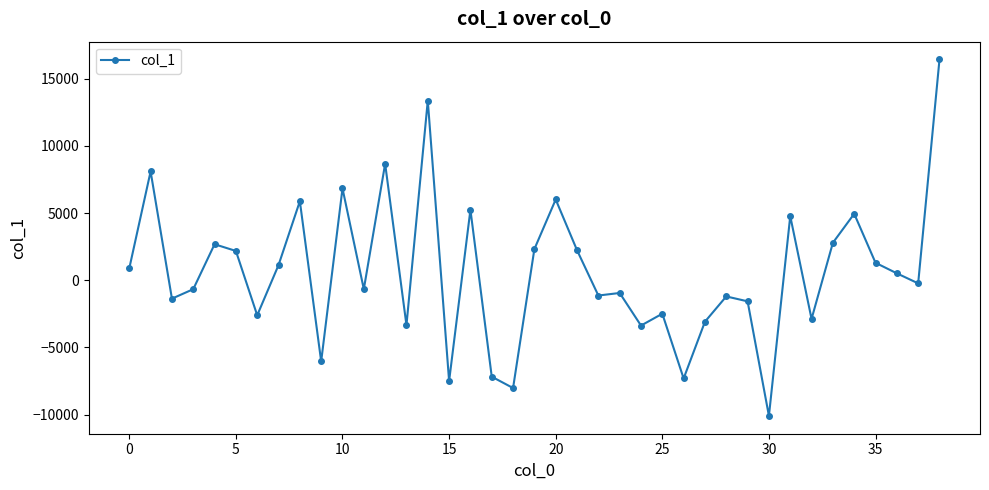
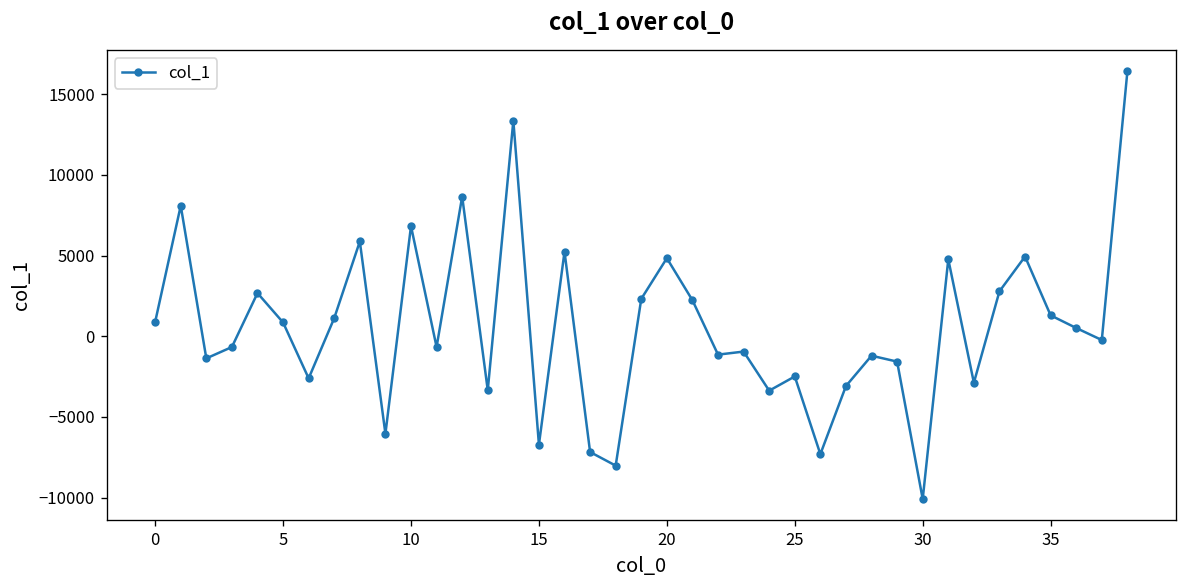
  {
    "0": 900,
-   "5": 2200,
+   "5": 900,
    "10": 6800,
-   "15": -7500,
-   "20": 6000,
+   "15": -6700,
+   "20": 4800,
    "25": -2500,
    "30": -10100,
    "35": 1300
  }
